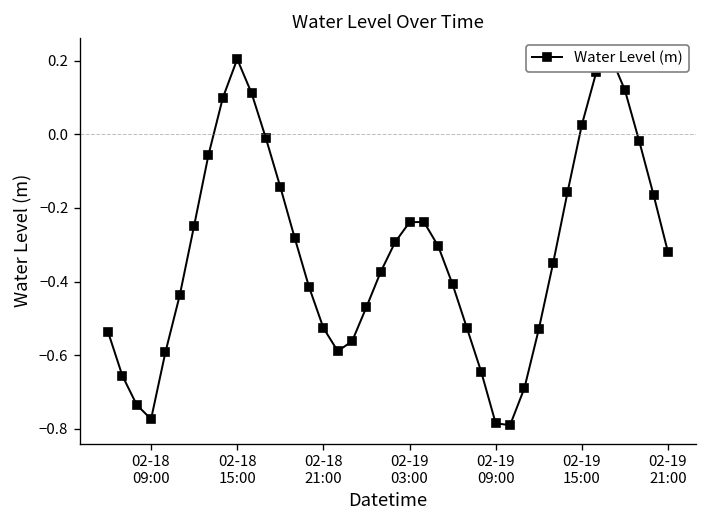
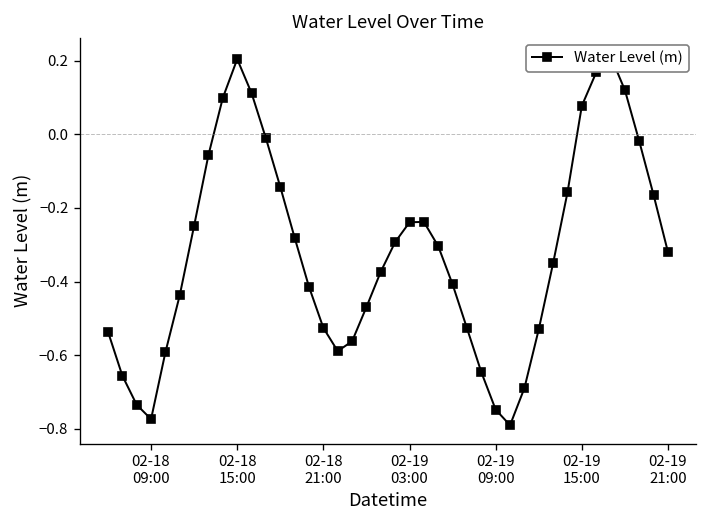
  {
    "02-18 09:00": -0.77,
    "02-18 15:00": 0.20,
    "02-18 21:00": -0.53,
    "02-19 03:00": -0.24,
-   "02-19 09:00": -0.78,
-   "02-19 15:00": 0.03,
+   "02-19 09:00": -0.75,
+   "02-19 15:00": 0.08,
    "02-19 21:00": -0.32
  }
